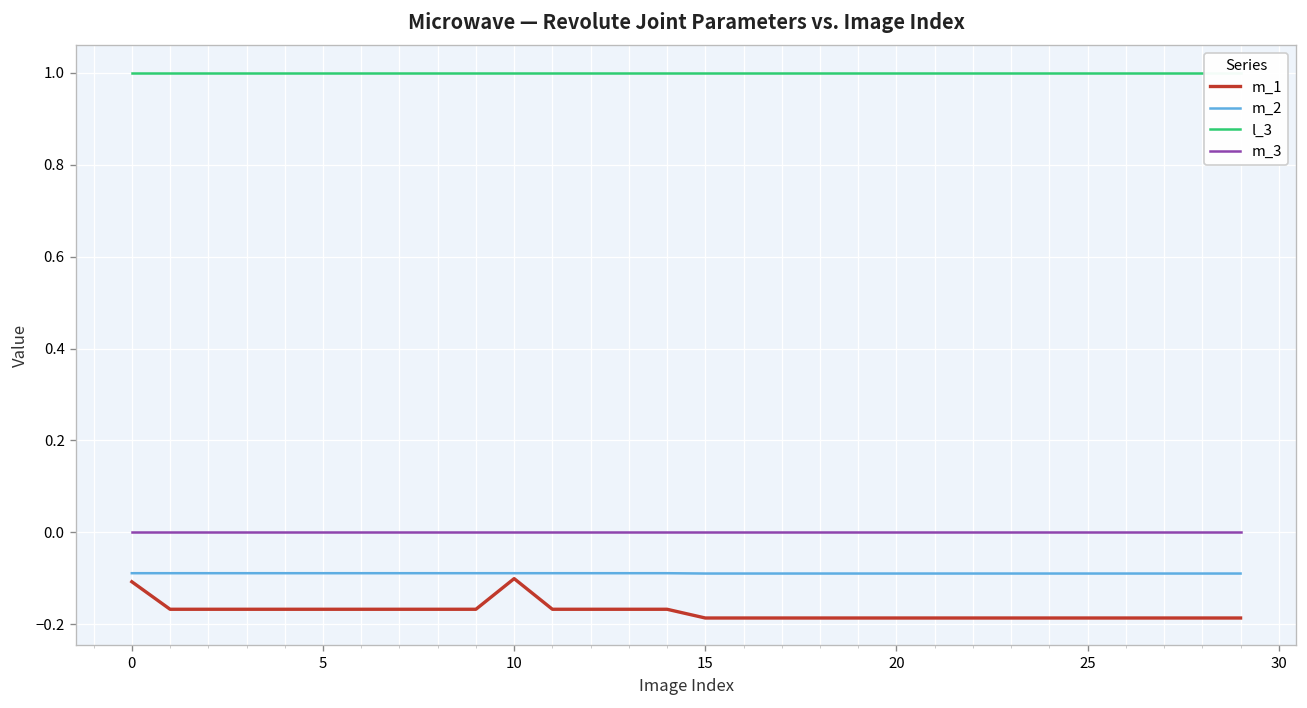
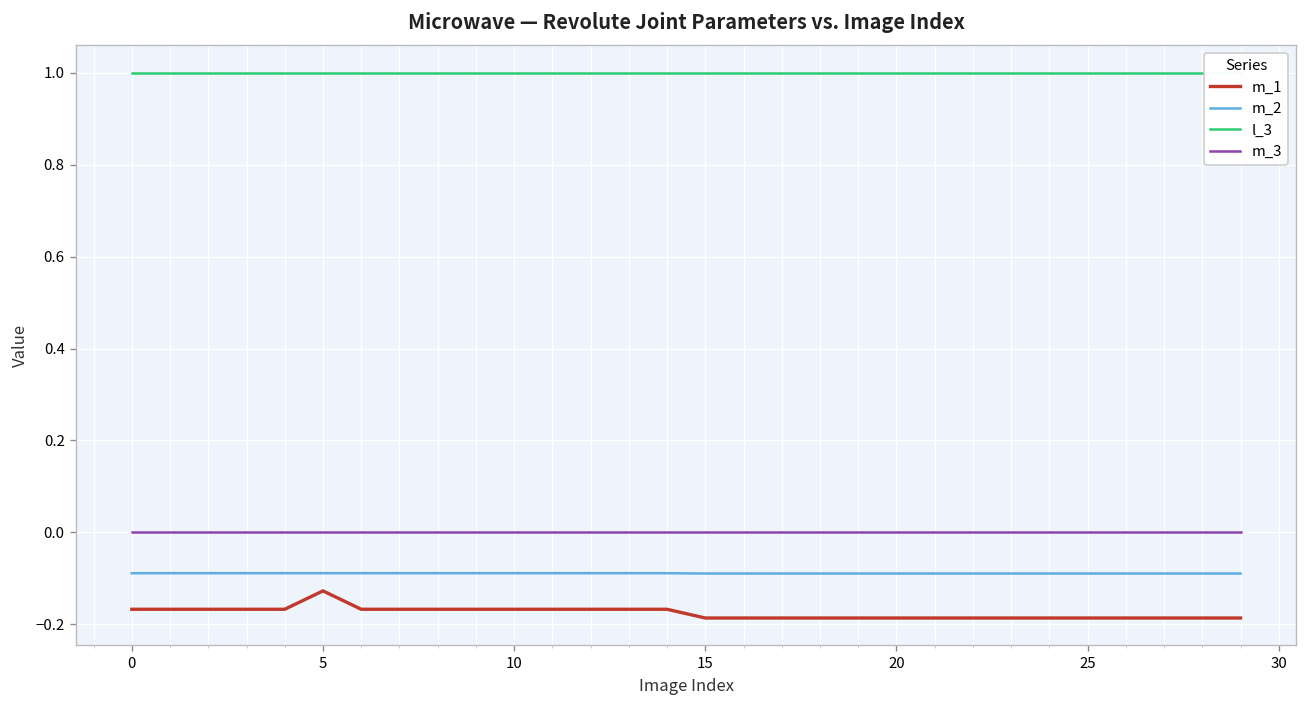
  {
    "m_1": {
-     "0": -0.11,
-     "5": -0.17,
-     "10": -0.10,
+     "0": -0.17,
+     "5": -0.13,
+     "10": -0.17,
      "15": -0.19,
      "20": -0.19,
      "25": -0.19
    },
    "m_2": {
      "0": -0.09,
      "5": -0.09,
      "10": -0.09,
      "15": -0.09,
      "20": -0.09,
      "25": -0.09
    },
    "l_3": {
      "0": 1.00,
      "5": 1.00,
      "10": 1.00,
      "15": 1.00,
      "20": 1.00,
      "25": 1.00
    },
    "m_3": {
      "0": 0.00,
      "5": 0.00,
      "10": 0.00,
      "15": 0.00,
      "20": 0.00,
      "25": 0.00
    }
  }
